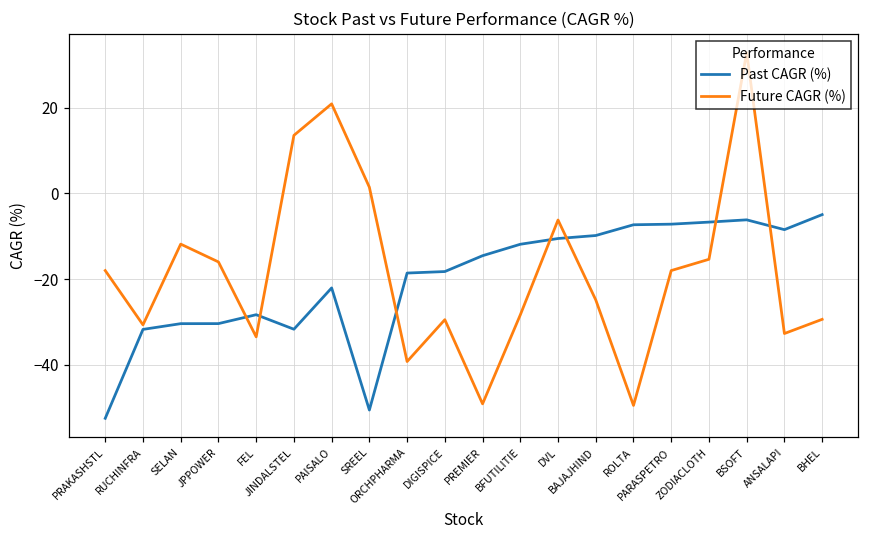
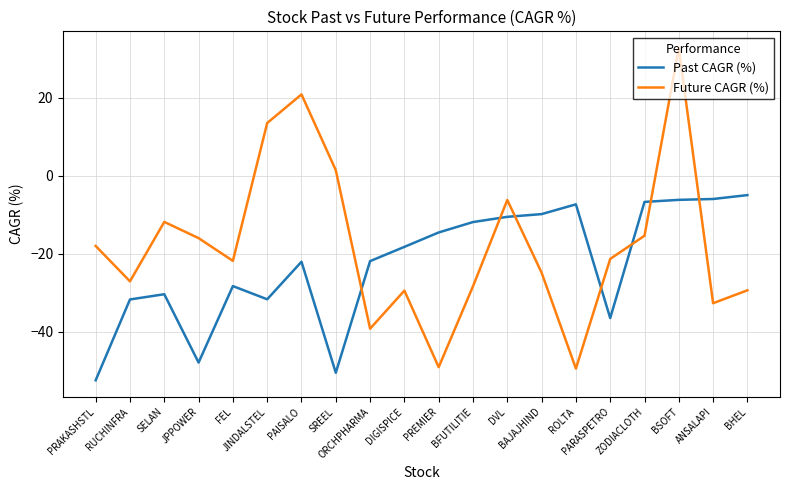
  {
    "Past CAGR (%)": {
      "PRAKASHSTL": -52,
      "RUCHINFRA": -32,
      "SELAN": -30,
-     "JPPOWER": -30,
+     "JPPOWER": -48,
      "FEL": -28,
      "JINDALSTEL": -32,
      "PAISALO": -22,
      "SREEL": -51,
-     "ORCHPHARMA": -19,
+     "ORCHPHARMA": -22,
      "DIGISPICE": -18,
      "PREMIER": -15,
      "BFUTILITIE": -12,
      "DVL": -11,
      "BAJAJHIND": -10,
      "ROLTA": -7,
-     "PARASPETRO": -7,
+     "PARASPETRO": -37,
      "ZODIACLOTH": -7,
      "BSOFT": -6,
-     "ANSALAPI": -8,
+     "ANSALAPI": -6,
      "BHEL": -5
    },
    "Future CAGR (%)": {
      "PRAKASHSTL": -18,
-     "RUCHINFRA": -31,
+     "RUCHINFRA": -27,
      "SELAN": -12,
      "JPPOWER": -16,
-     "FEL": -33,
+     "FEL": -22,
      "JINDALSTEL": 14,
      "PAISALO": 21,
      "SREEL": 1,
      "ORCHPHARMA": -39,
      "DIGISPICE": -29,
      "PREMIER": -49,
      "BFUTILITIE": -28,
      "DVL": -6,
      "BAJAJHIND": -25,
      "ROLTA": -49,
-     "PARASPETRO": -18,
+     "PARASPETRO": -21,
      "ZODIACLOTH": -15,
      "ANSALAPI": -33,
      "BHEL": -29
    }
  }
